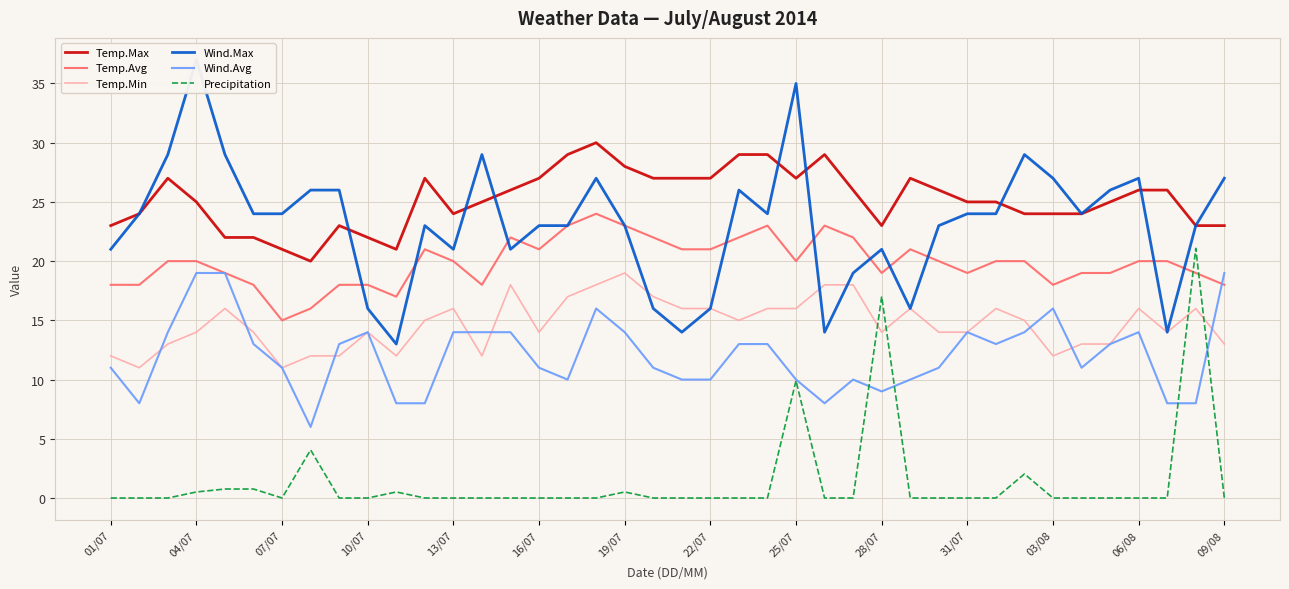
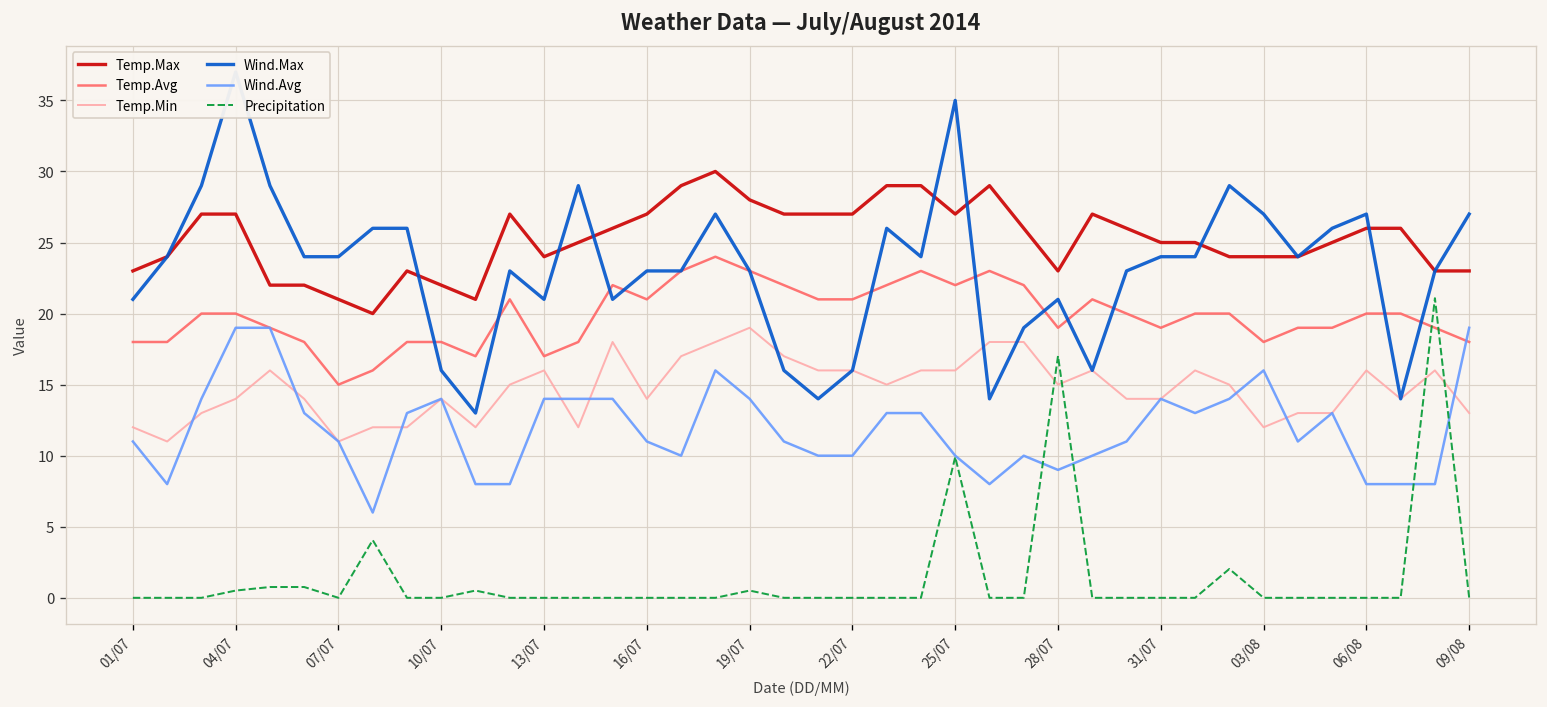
  {
    "Temp.Max": {
      "01/07": 23,
-     "04/07": 25,
+     "04/07": 27,
      "07/07": 21,
      "10/07": 22,
      "13/07": 24,
      "16/07": 27,
      "19/07": 28,
      "22/07": 27,
      "25/07": 27,
      "28/07": 23,
      "31/07": 25,
      "03/08": 24,
      "06/08": 26,
      "09/08": 23
    },
    "Temp.Avg": {
      "01/07": 18,
      "04/07": 20,
      "07/07": 15,
      "10/07": 18,
-     "13/07": 20,
+     "13/07": 17,
      "16/07": 21,
      "22/07": 21,
-     "25/07": 20,
+     "25/07": 22,
      "28/07": 19,
      "31/07": 19,
      "03/08": 18,
      "06/08": 20,
      "09/08": 18
    },
    "Temp.Min": {
      "01/07": 12,
      "04/07": 14,
      "13/07": 16,
      "16/07": 14,
      "19/07": 19,
      "25/07": 16,
-     "28/07": 14,
+     "28/07": 15,
      "03/08": 12,
      "06/08": 16,
      "09/08": 13
    },
    "Wind.Max": {
      "01/07": 21,
      "07/07": 24,
      "10/07": 16,
      "13/07": 21,
      "16/07": 23,
      "25/07": 35,
      "28/07": 21,
      "31/07": 24,
      "03/08": 27,
      "06/08": 27,
      "09/08": 27
    },
    "Wind.Avg": {
      "01/07": 11,
      "04/07": 19,
      "13/07": 14,
      "16/07": 11,
      "19/07": 14,
      "22/07": 10,
      "28/07": 9,
      "03/08": 16,
-     "06/08": 14,
+     "06/08": 8,
      "09/08": 19
    },
    "Precipitation": {
      "01/07": 0,
      "04/07": 0.5,
      "07/07": 0,
      "10/07": 0,
      "13/07": 0,
      "16/07": 0,
      "19/07": 0.5,
      "22/07": 0,
      "28/07": 17,
      "31/07": 0,
      "03/08": 0,
      "06/08": 0,
      "09/08": 0
    }
  }
